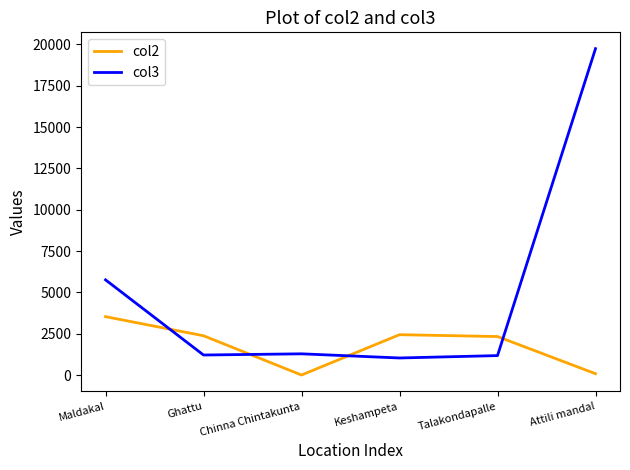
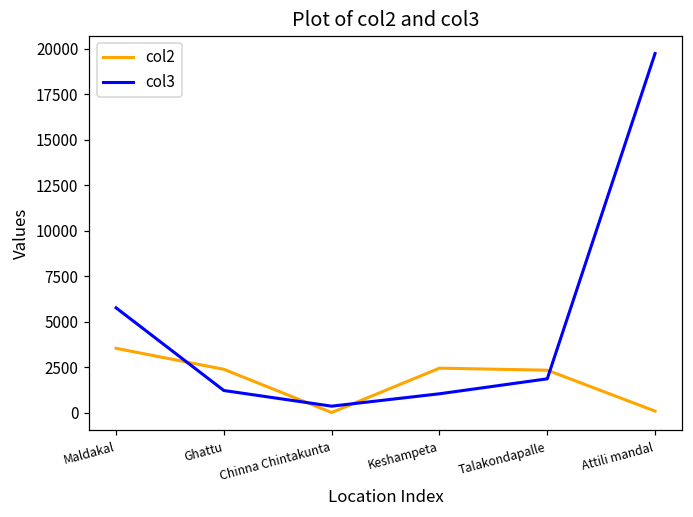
  {
    "col2": {
      "Maldakal": 3500,
      "Ghattu": 2400,
      "Chinna Chintakunta": 0,
      "Keshampeta": 2400,
      "Talakondapalle": 2300,
      "Attili mandal": 100
    },
    "col3": {
      "Maldakal": 5800,
      "Ghattu": 1200,
-     "Chinna Chintakunta": 1300,
+     "Chinna Chintakunta": 400,
      "Keshampeta": 1000,
-     "Talakondapalle": 1200,
+     "Talakondapalle": 1900,
      "Attili mandal": 19700
    }
  }
